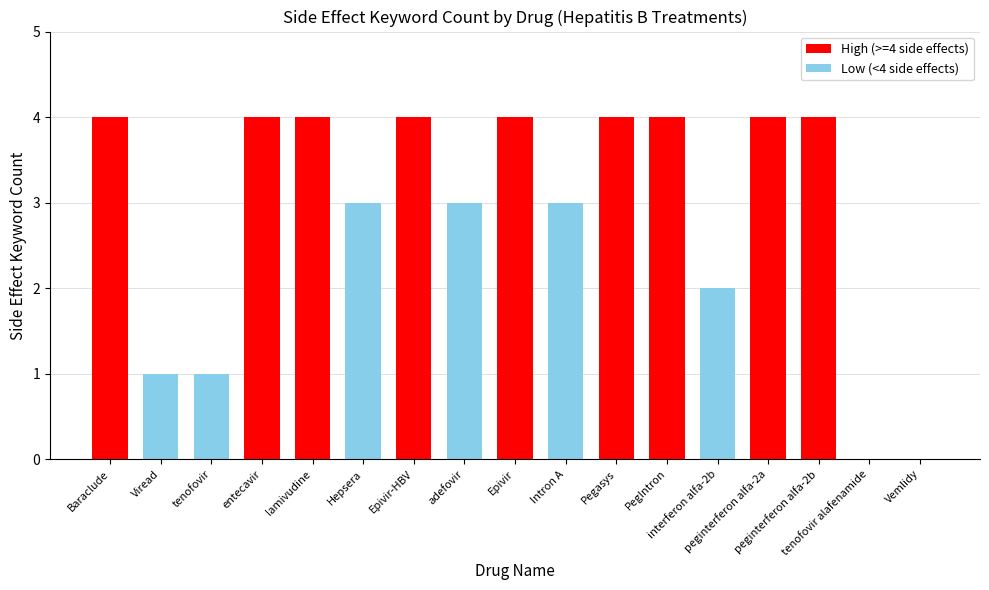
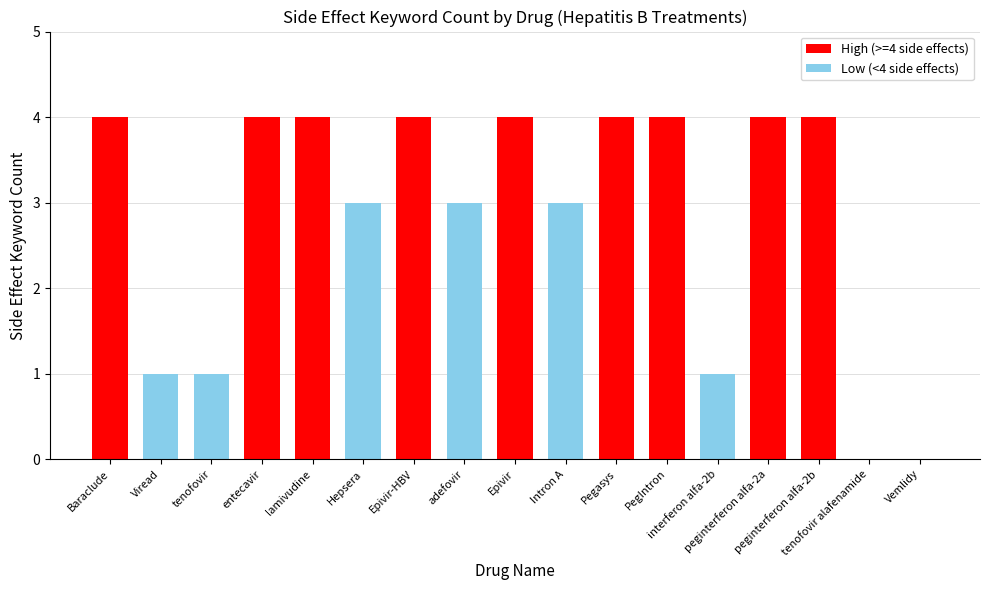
  {
    "Baraclude": 4,
    "Viread": 1,
    "tenofovir": 1,
    "entecavir": 4,
    "lamivudine": 4,
    "Hepsera": 3,
    "Epivir-HBV": 4,
    "adefovir": 3,
    "Epivir": 4,
    "Intron A": 3,
    "Pegasys": 4,
    "PegIntron": 4,
-   "interferon alfa-2b": 2,
+   "interferon alfa-2b": 1,
    "peginterferon alfa-2a": 4,
    "peginterferon alfa-2b": 4,
    "tenofovir alafenamide": 0,
    "Vemlidy": 0
  }
